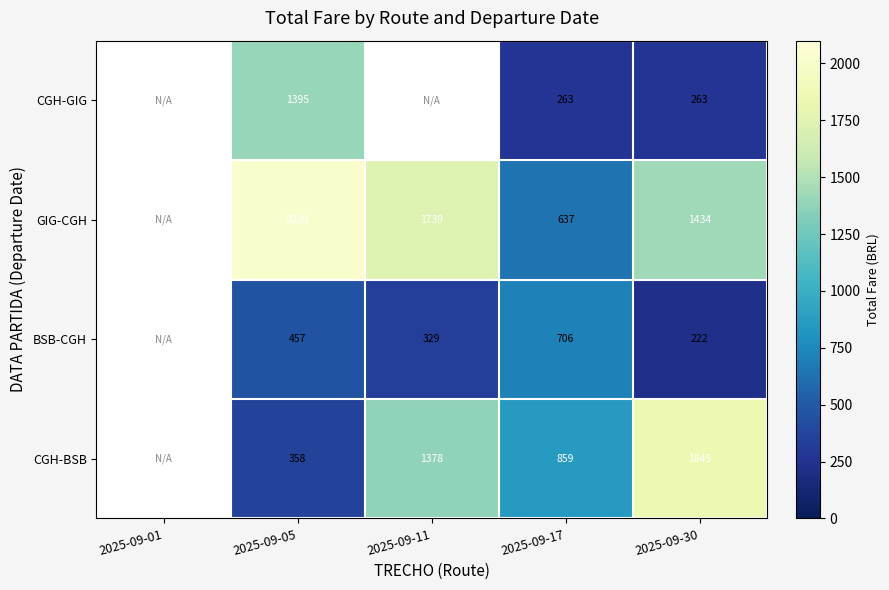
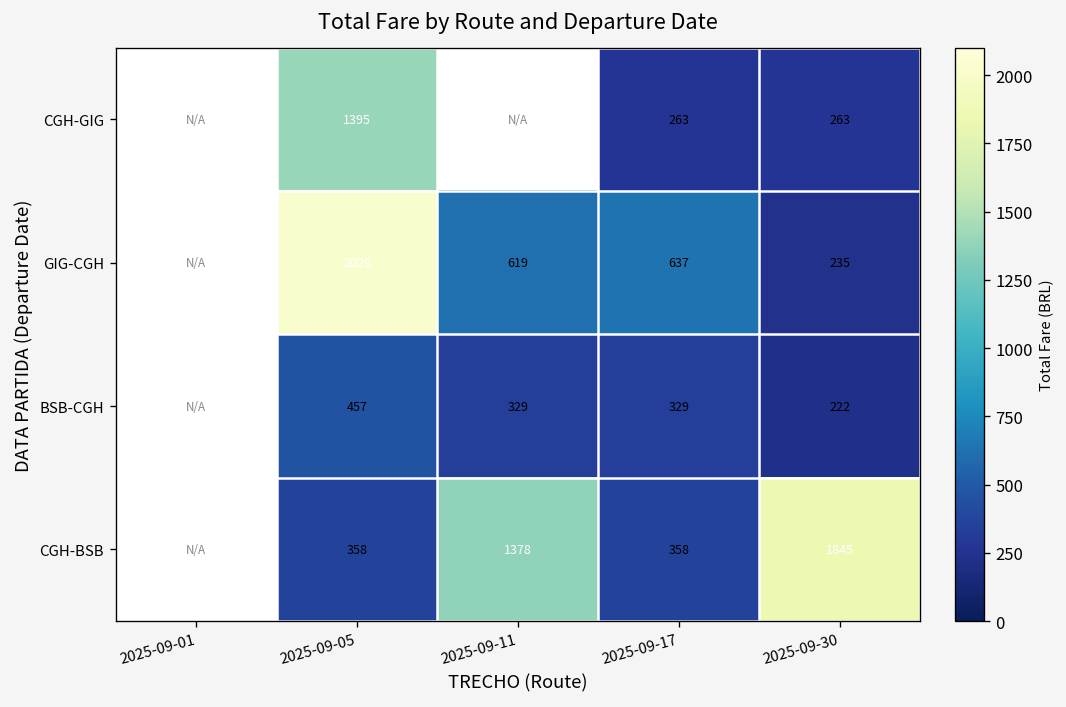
  {
    "CGH-GIG": {
      "2025-09-05": 1395,
      "2025-09-17": 263,
      "2025-09-30": 263
    },
    "GIG-CGH": {
      "2025-09-05": 2020,
-     "2025-09-11": 1739,
+     "2025-09-11": 619,
      "2025-09-17": 637,
-     "2025-09-30": 1434
+     "2025-09-30": 235
    },
    "BSB-CGH": {
      "2025-09-05": 457,
      "2025-09-11": 329,
-     "2025-09-17": 706,
+     "2025-09-17": 329,
      "2025-09-30": 222
    },
    "CGH-BSB": {
      "2025-09-05": 358,
      "2025-09-11": 1378,
-     "2025-09-17": 859,
+     "2025-09-17": 358,
      "2025-09-30": 1845
    }
  }
